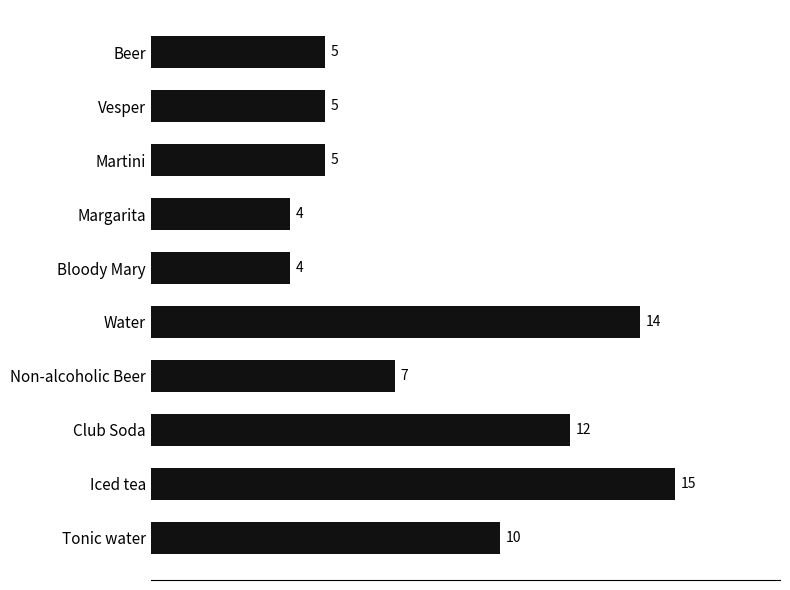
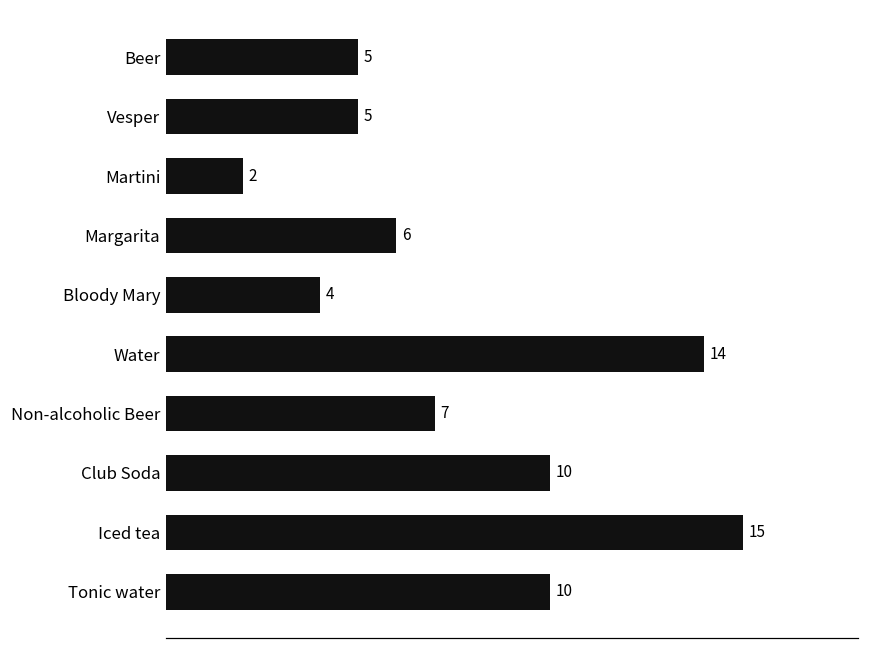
  {
    "Beer": 5,
    "Vesper": 5,
-   "Martini": 5,
-   "Margarita": 4,
+   "Martini": 2,
+   "Margarita": 6,
    "Bloody Mary": 4,
    "Water": 14,
    "Non-alcoholic Beer": 7,
-   "Club Soda": 12,
+   "Club Soda": 10,
    "Iced tea": 15,
    "Tonic water": 10
  }
